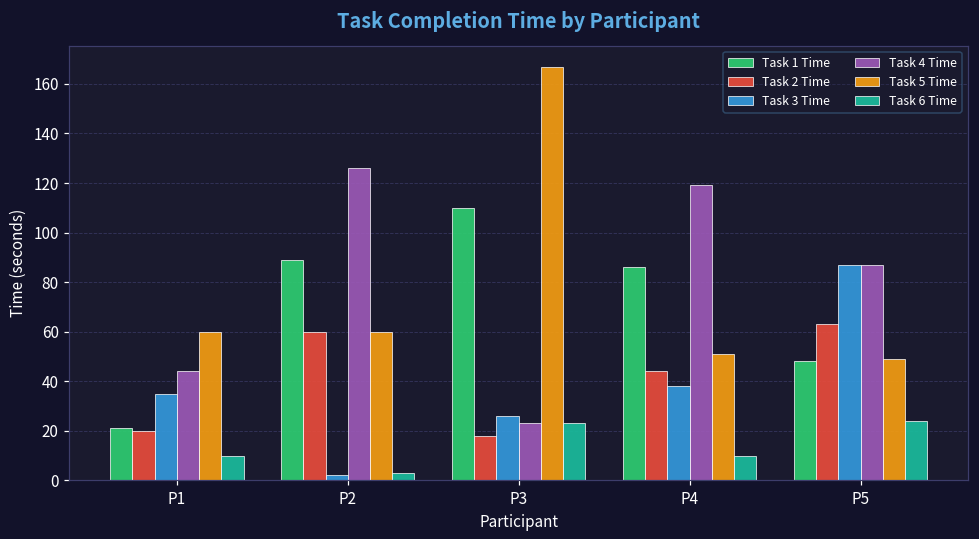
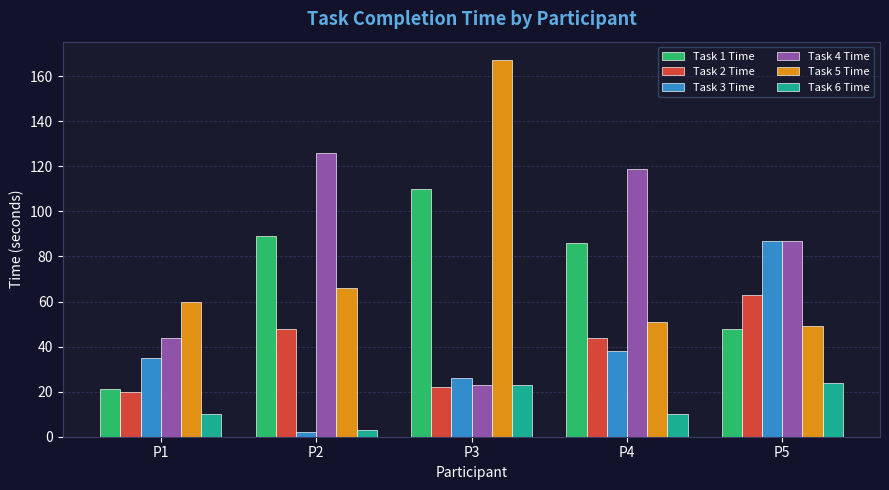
  {
    "Task 2 Time": {
      "P1": 20,
-     "P2": 60,
-     "P3": 18,
+     "P2": 48,
+     "P3": 22,
      "P4": 44,
      "P5": 63
    },
    "Task 3 Time": {
      "P1": 35,
      "P2": 2,
      "P3": 26,
      "P4": 38,
      "P5": 87
    },
    "Task 4 Time": {
      "P1": 44,
      "P2": 126,
      "P3": 23,
      "P4": 119,
      "P5": 87
    },
    "Task 5 Time": {
      "P1": 60,
-     "P2": 60,
+     "P2": 66,
      "P3": 167,
      "P4": 51,
      "P5": 49
    }
  }
